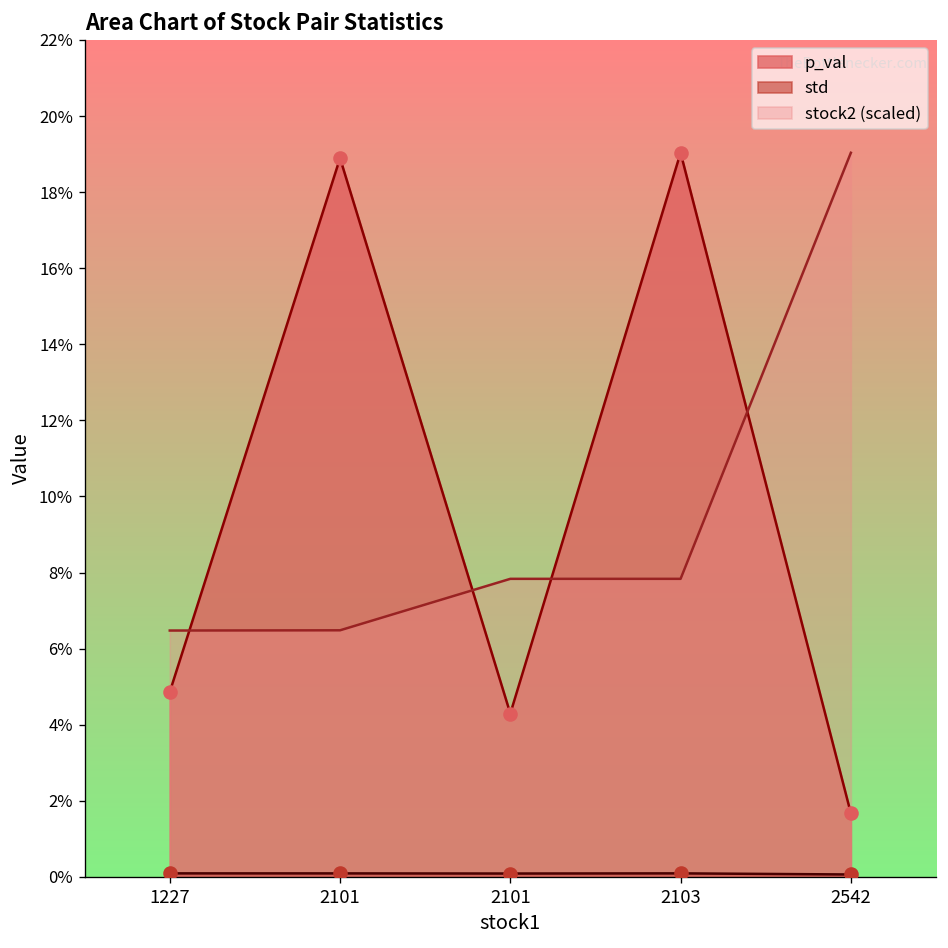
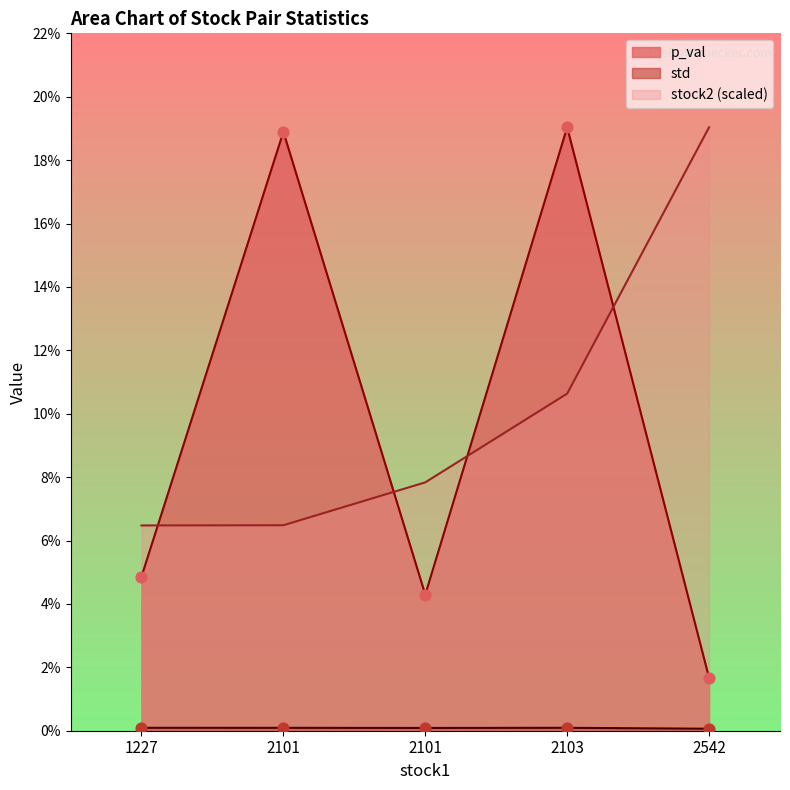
  {
    "stock2 (scaled)": {
      "1227": "6.5%",
-     "2103": "7.8%",
+     "2103": "10.6%",
      "2542": "19.0%"
    }
  }
